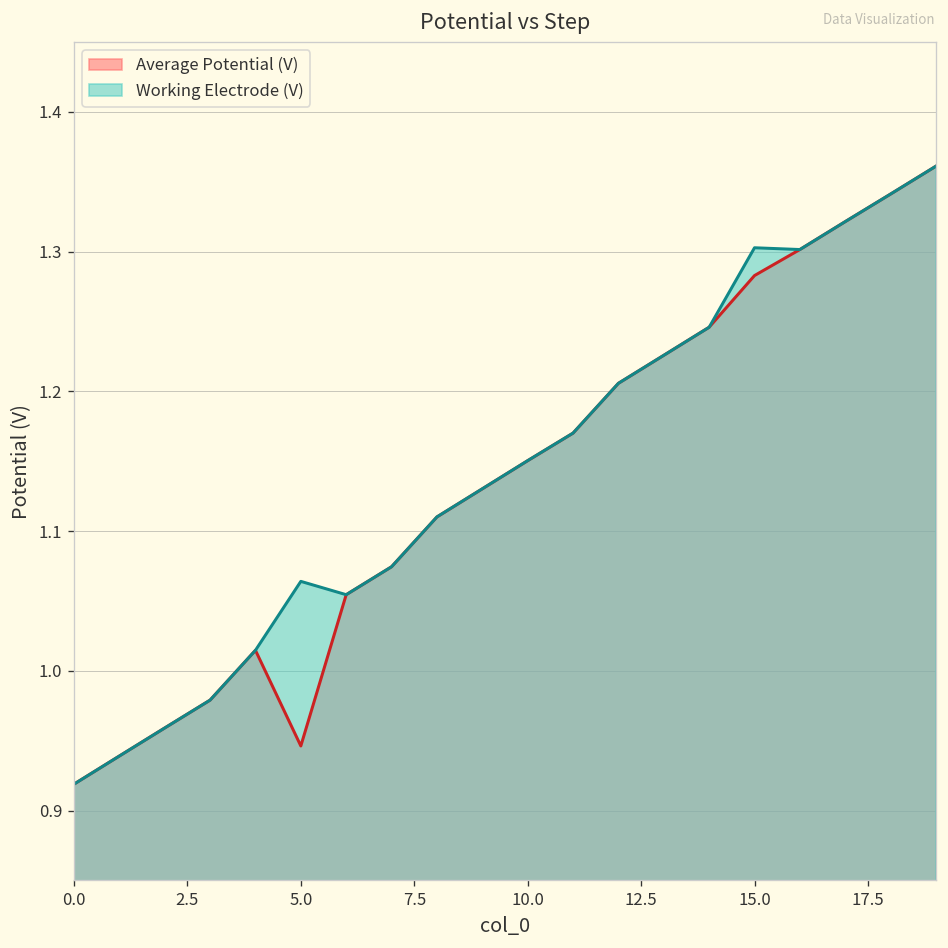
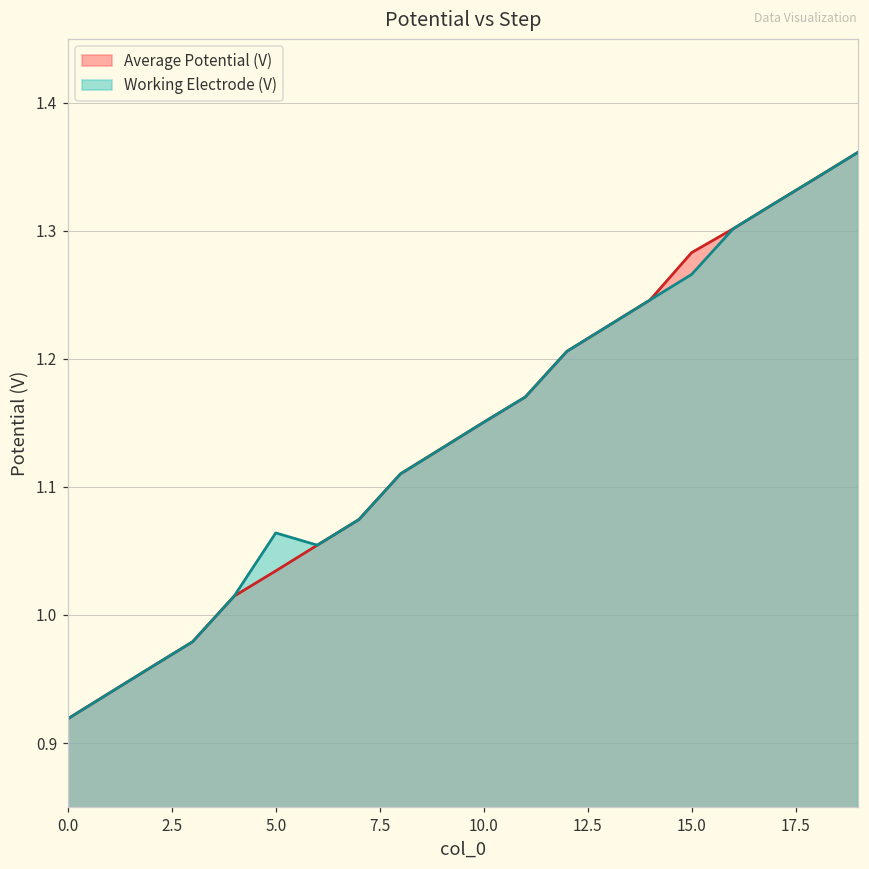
  {
    "Average Potential (V)": {
-     "5.0": 0.946,
+     "5.0": 1.034,
      "15.0": 1.283
    },
    "Working Electrode (V)": {
      "5.0": 1.064,
-     "15.0": 1.303
+     "15.0": 1.266
    }
  }
